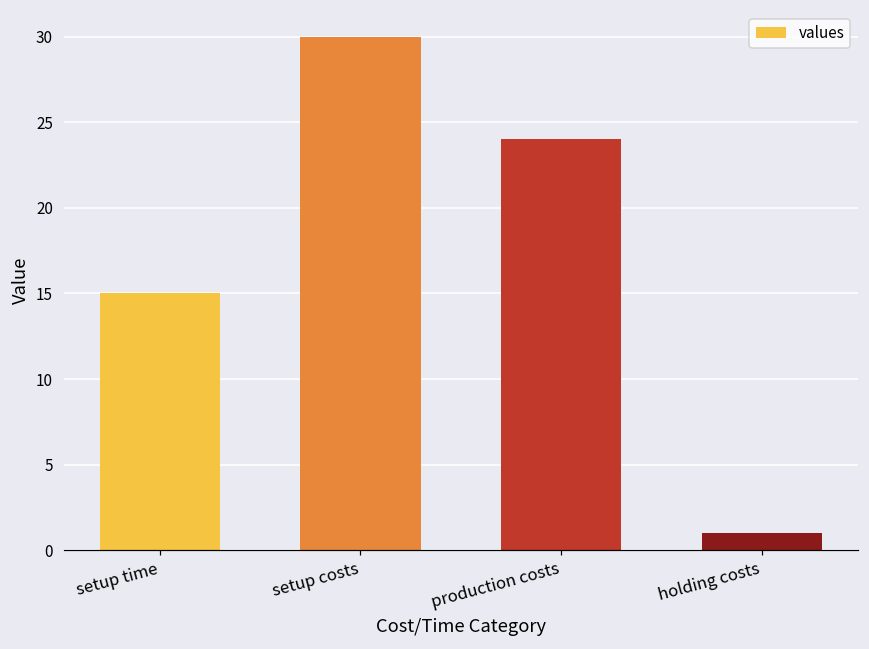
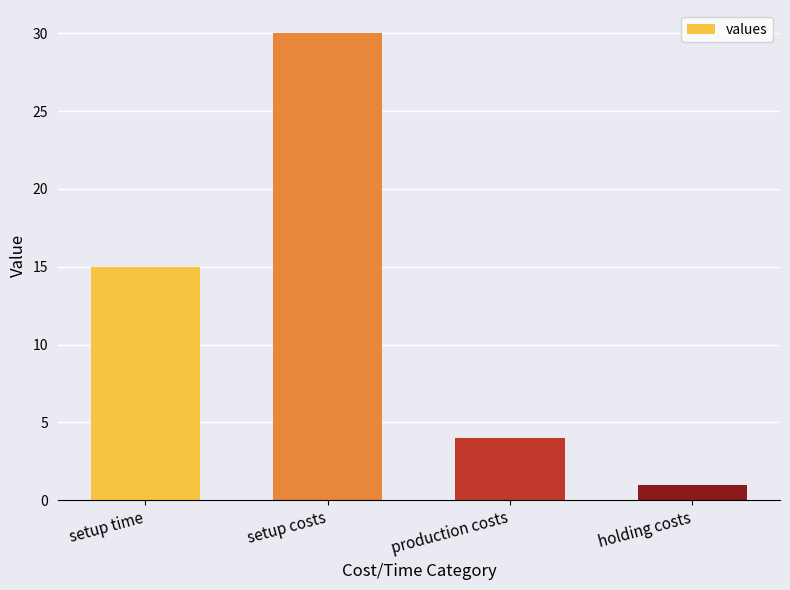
  {
    "setup time": 15,
    "setup costs": 30,
-   "production costs": 24,
+   "production costs": 4,
    "holding costs": 1
  }
